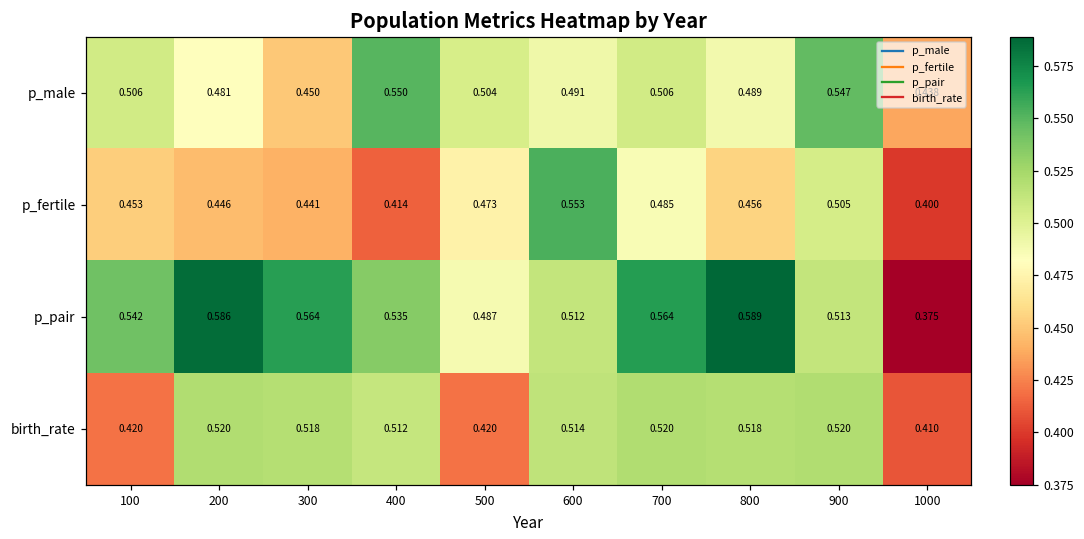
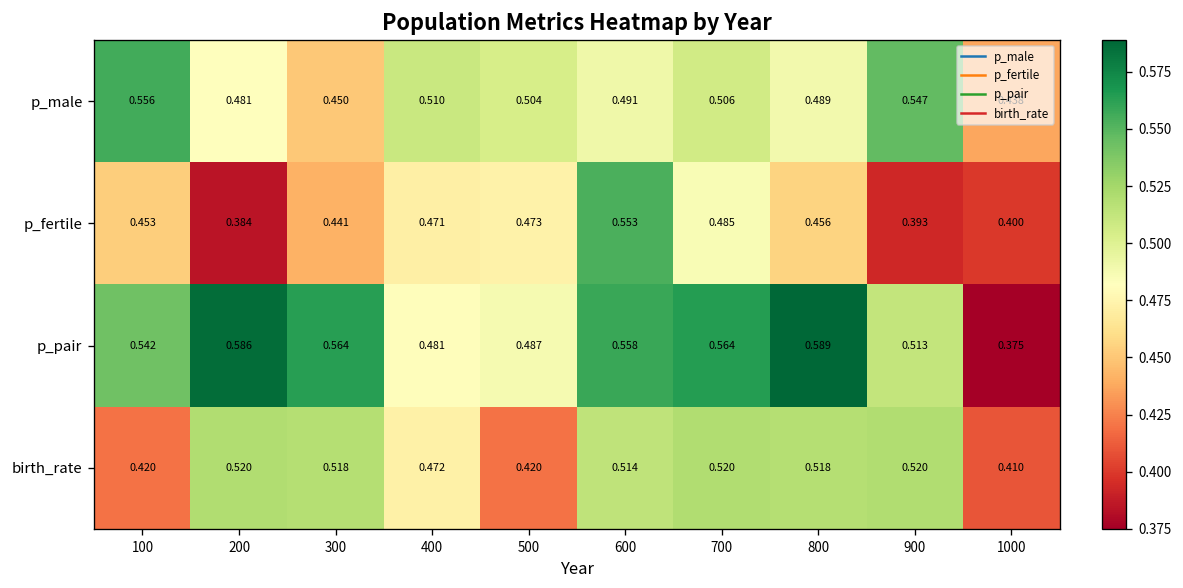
  {
    "p_male": {
-     "100": 0.506,
+     "100": 0.556,
      "200": 0.481,
      "300": 0.450,
-     "400": 0.550,
+     "400": 0.510,
      "500": 0.504,
      "600": 0.491,
      "700": 0.506,
      "800": 0.489,
      "900": 0.547
    },
    "p_fertile": {
      "100": 0.453,
-     "200": 0.446,
+     "200": 0.384,
      "300": 0.441,
-     "400": 0.414,
+     "400": 0.471,
      "500": 0.473,
      "600": 0.553,
      "700": 0.485,
      "800": 0.456,
-     "900": 0.505,
+     "900": 0.393,
      "1000": 0.400
    },
    "p_pair": {
      "100": 0.542,
      "200": 0.586,
      "300": 0.564,
-     "400": 0.535,
+     "400": 0.481,
      "500": 0.487,
-     "600": 0.512,
+     "600": 0.558,
      "700": 0.564,
      "800": 0.589,
      "900": 0.513,
      "1000": 0.375
    },
    "birth_rate": {
      "100": 0.420,
      "200": 0.520,
      "300": 0.518,
-     "400": 0.512,
+     "400": 0.472,
      "500": 0.420,
      "600": 0.514,
      "700": 0.520,
      "800": 0.518,
      "900": 0.520,
      "1000": 0.410
    }
  }
